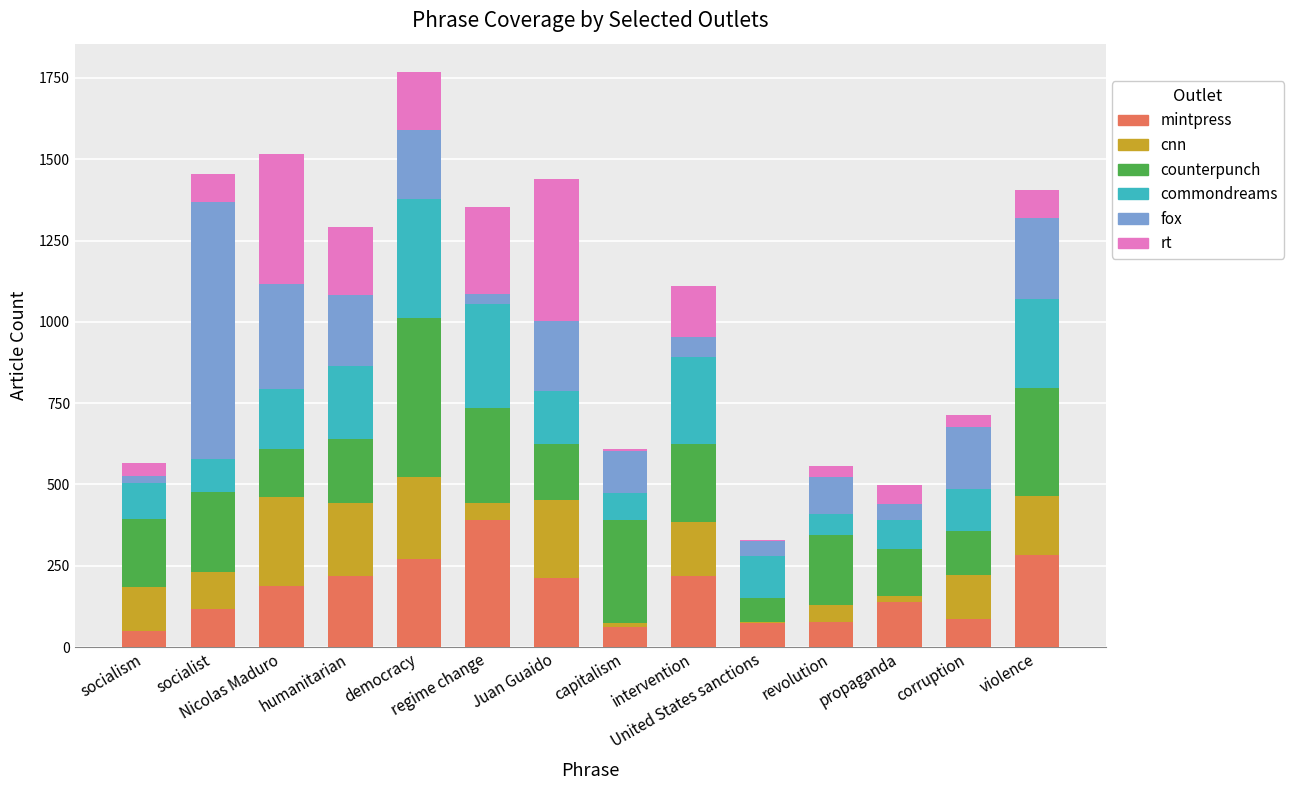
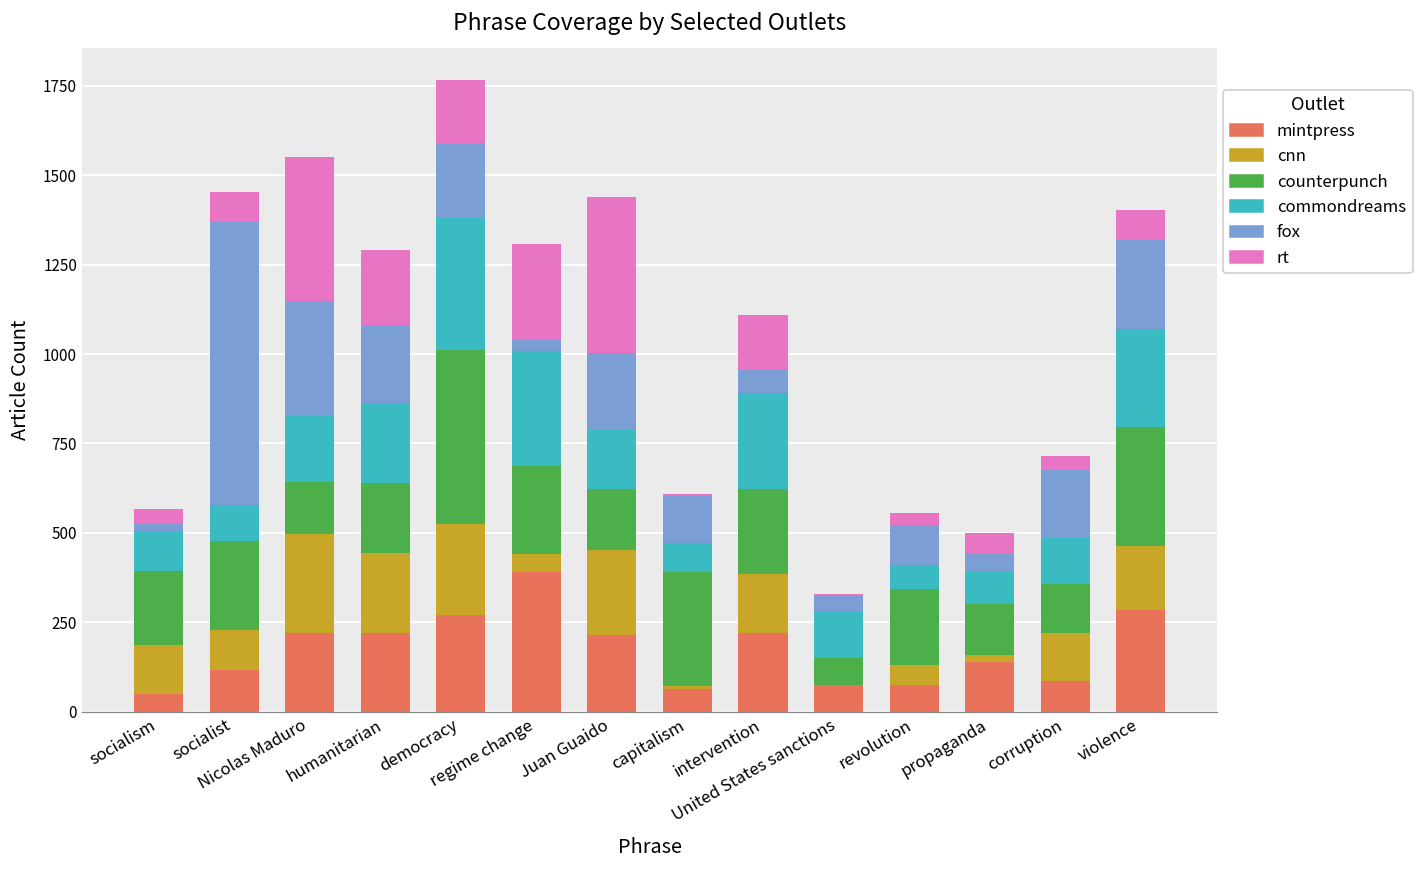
  {
    "mintpress": {
      "socialism": 50,
      "socialist": 120,
-     "Nicolas Maduro": 190,
+     "Nicolas Maduro": 220,
      "humanitarian": 220,
      "democracy": 270,
      "regime change": 390,
      "Juan Guaido": 210,
      "capitalism": 60,
      "intervention": 220,
      "United States sanctions": 80,
      "revolution": 80,
      "propaganda": 140,
      "corruption": 90,
      "violence": 280
    },
    "cnn": {
      "socialism": 140,
      "socialist": 110,
      "Nicolas Maduro": 280,
      "humanitarian": 220,
      "democracy": 250,
      "regime change": 50,
      "Juan Guaido": 240,
      "capitalism": 10,
      "intervention": 170,
      "revolution": 60,
      "propaganda": 20,
      "corruption": 140,
      "violence": 180
    },
    "counterpunch": {
      "socialism": 210,
      "socialist": 250,
      "Nicolas Maduro": 150,
      "humanitarian": 200,
      "democracy": 490,
-     "regime change": 290,
+     "regime change": 250,
      "Juan Guaido": 170,
      "capitalism": 320,
      "intervention": 240,
      "United States sanctions": 70,
      "revolution": 210,
      "propaganda": 140,
      "corruption": 140,
      "violence": 330
    },
    "commondreams": {
      "socialism": 110,
      "socialist": 100,
      "Nicolas Maduro": 190,
      "humanitarian": 220,
      "democracy": 370,
      "regime change": 320,
      "Juan Guaido": 160,
      "capitalism": 80,
      "intervention": 270,
      "United States sanctions": 130,
      "revolution": 70,
      "propaganda": 90,
      "corruption": 130,
      "violence": 280
    },
    "fox": {
      "socialism": 20,
      "socialist": 790,
      "Nicolas Maduro": 320,
      "humanitarian": 220,
      "democracy": 210,
      "regime change": 30,
      "Juan Guaido": 220,
      "capitalism": 130,
      "intervention": 60,
      "United States sanctions": 50,
      "revolution": 110,
      "propaganda": 50,
      "corruption": 190,
      "violence": 250
    },
    "rt": {
      "socialism": 40,
      "socialist": 90,
      "Nicolas Maduro": 400,
      "humanitarian": 210,
      "democracy": 180,
      "regime change": 270,
      "Juan Guaido": 440,
      "intervention": 150,
      "revolution": 30,
      "propaganda": 60,
      "corruption": 40,
      "violence": 90
    }
  }
